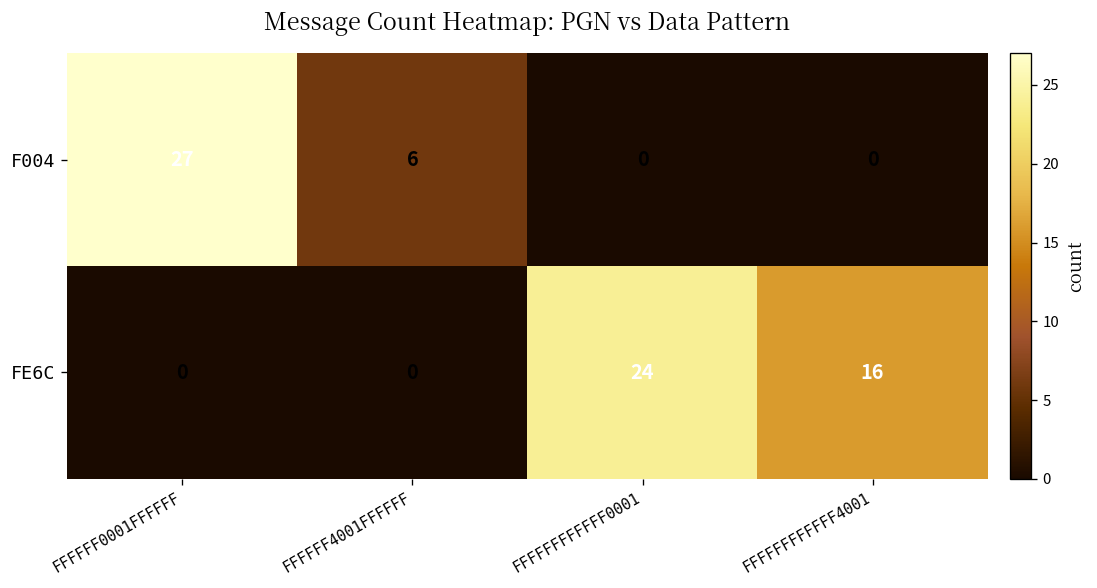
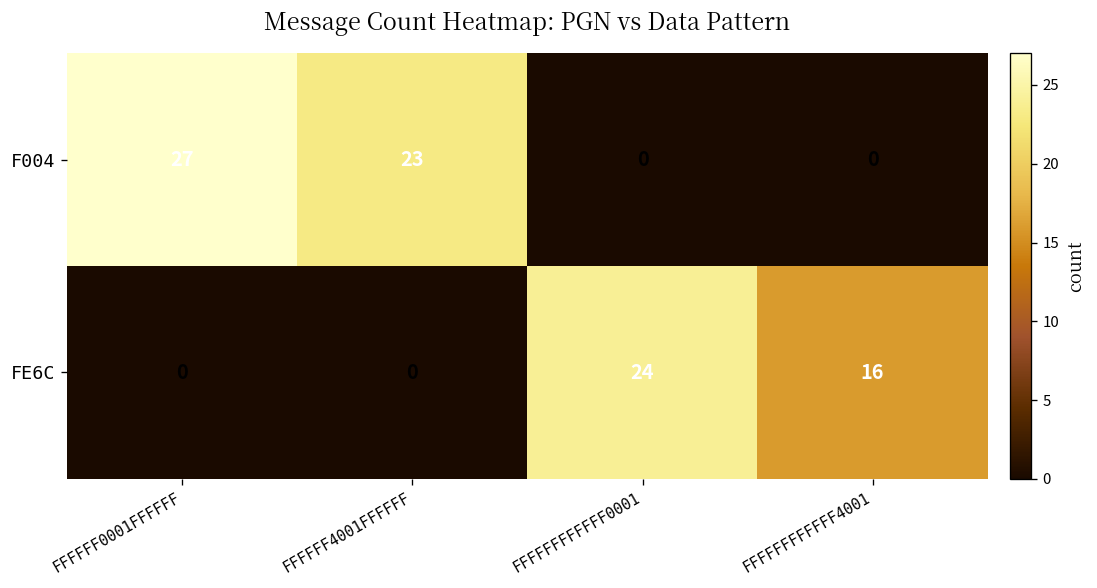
  {
    "F004": {
      "FFFFFF0001FFFFFF": 27,
-     "FFFFFF4001FFFFFF": 6
+     "FFFFFF4001FFFFFF": 23
    },
    "FE6C": {
      "FFFFFFFFFFFF0001": 24,
      "FFFFFFFFFFFF4001": 16
    }
  }
